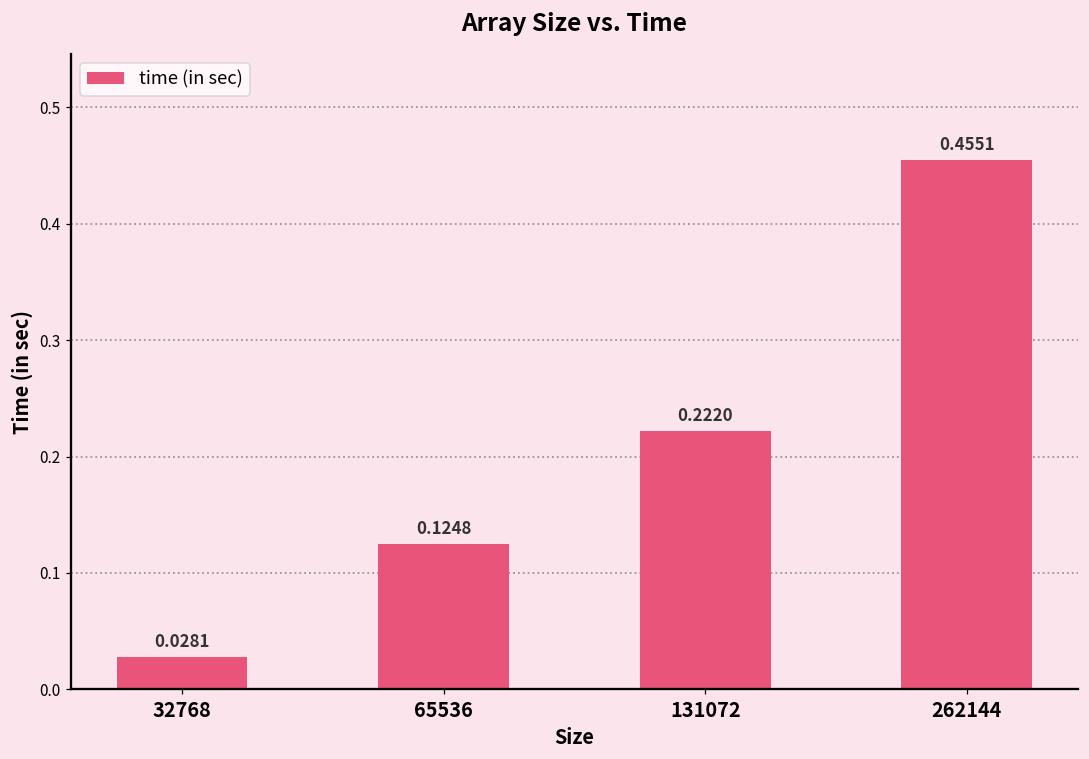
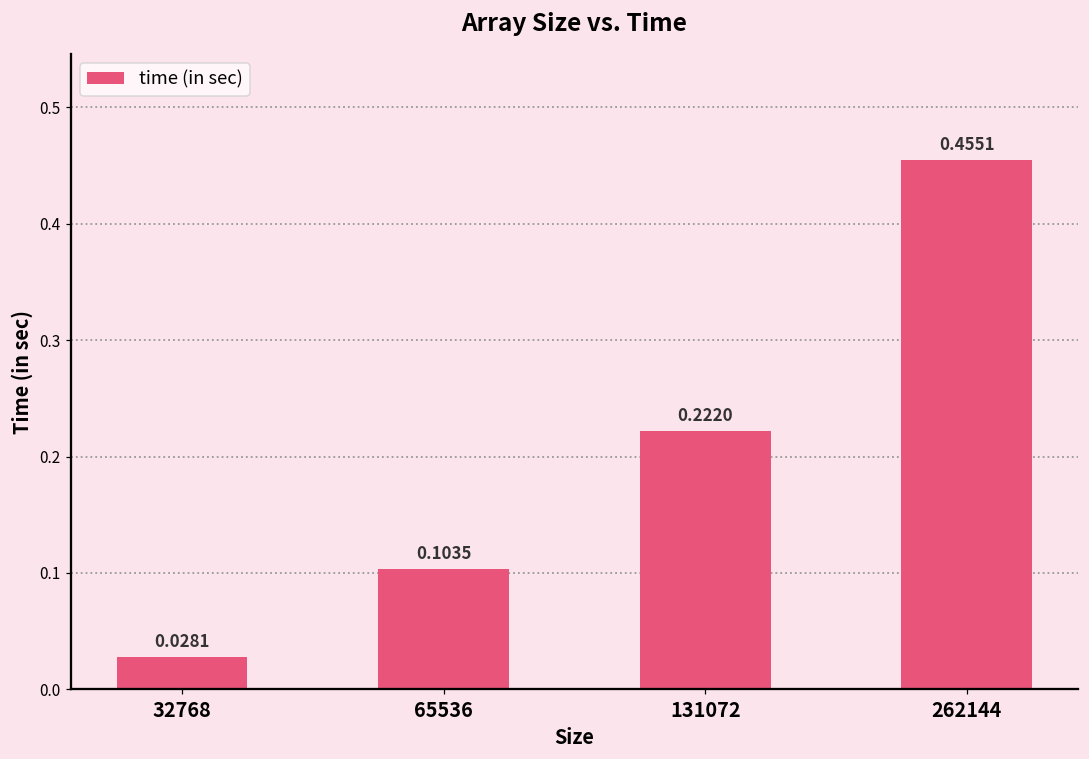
  {
    "32768": 0.0281,
-   "65536": 0.1248,
+   "65536": 0.1035,
    "131072": 0.2220,
    "262144": 0.4551
  }
